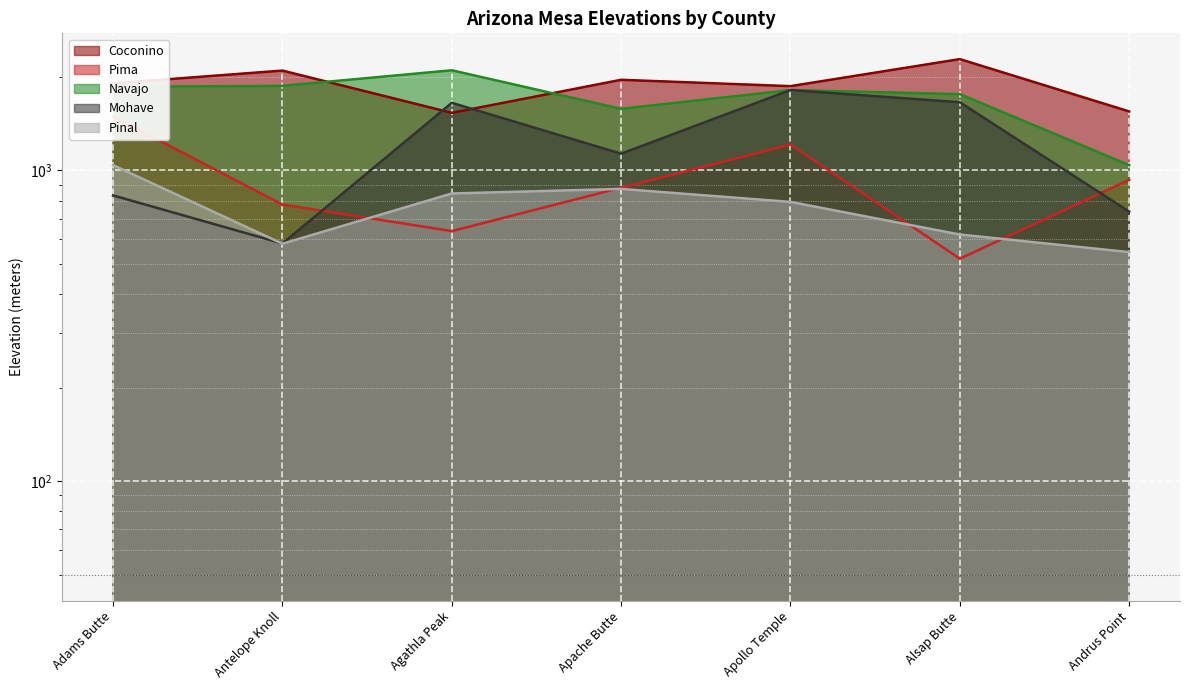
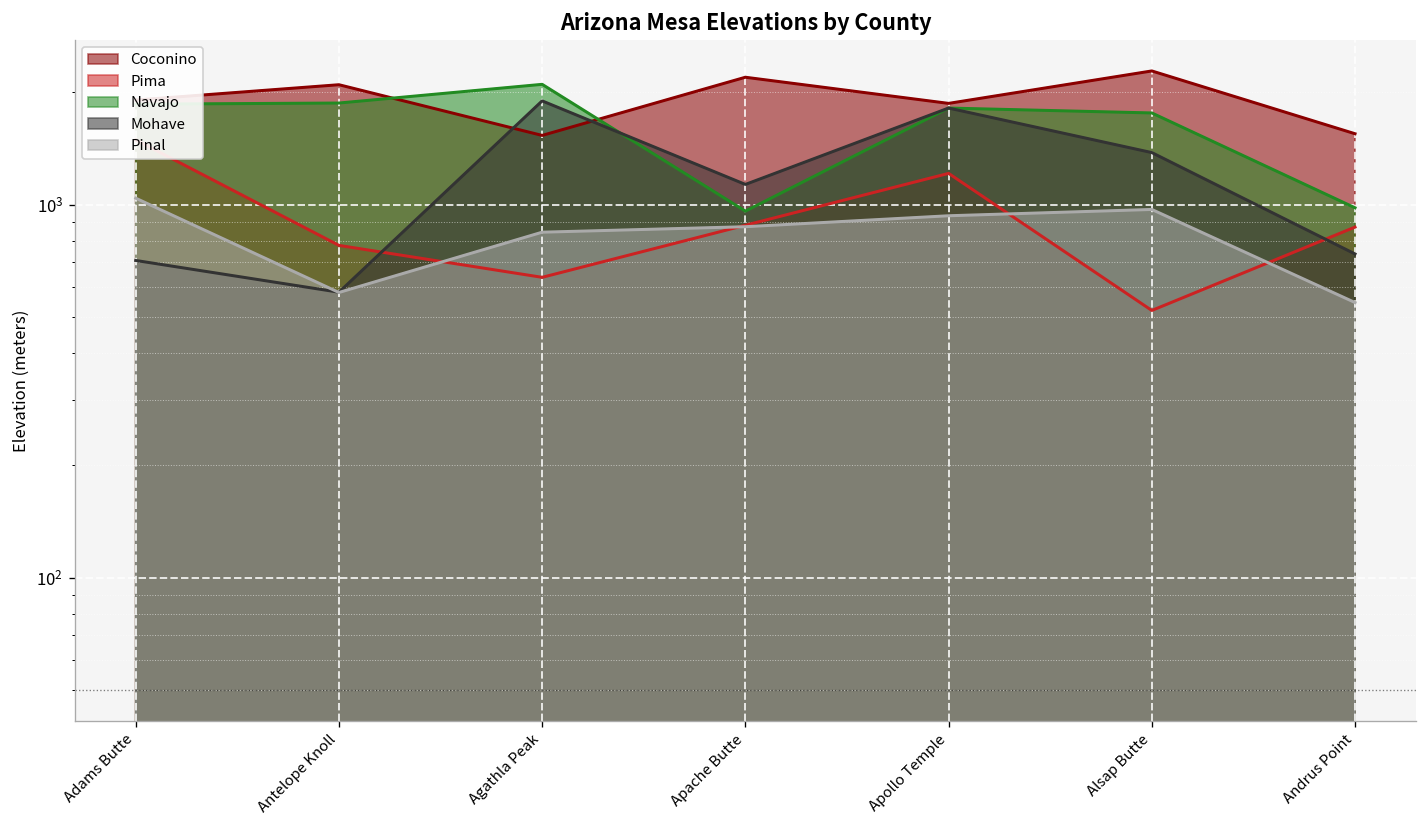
  {
    "Coconino": {
      "Antelope Knoll": 2100,
      "Agathla Peak": 1500,
-     "Apache Butte": 2000,
+     "Apache Butte": 2200,
      "Apollo Temple": 1900,
      "Alsap Butte": 2300,
      "Andrus Point": 1500
    },
    "Pima": {
      "Antelope Knoll": 780,
      "Agathla Peak": 640,
      "Apollo Temple": 1210,
      "Alsap Butte": 520,
-     "Andrus Point": 930
+     "Andrus Point": 870
    },
    "Navajo": {
      "Antelope Knoll": 1900,
      "Agathla Peak": 2100,
-     "Apache Butte": 1600,
+     "Apache Butte": 960,
      "Alsap Butte": 1800,
-     "Andrus Point": 1040
+     "Andrus Point": 980
    },
    "Mohave": {
-     "Adams Butte": 830,
-     "Agathla Peak": 1700,
+     "Adams Butte": 710,
+     "Agathla Peak": 1900,
      "Apache Butte": 1130,
-     "Alsap Butte": 1700,
+     "Alsap Butte": 1400,
      "Andrus Point": 740
    },
    "Pinal": {
      "Adams Butte": 1040,
      "Agathla Peak": 840,
-     "Apollo Temple": 790,
-     "Alsap Butte": 620,
+     "Apollo Temple": 930,
+     "Alsap Butte": 970,
      "Andrus Point": 550
    }
  }
